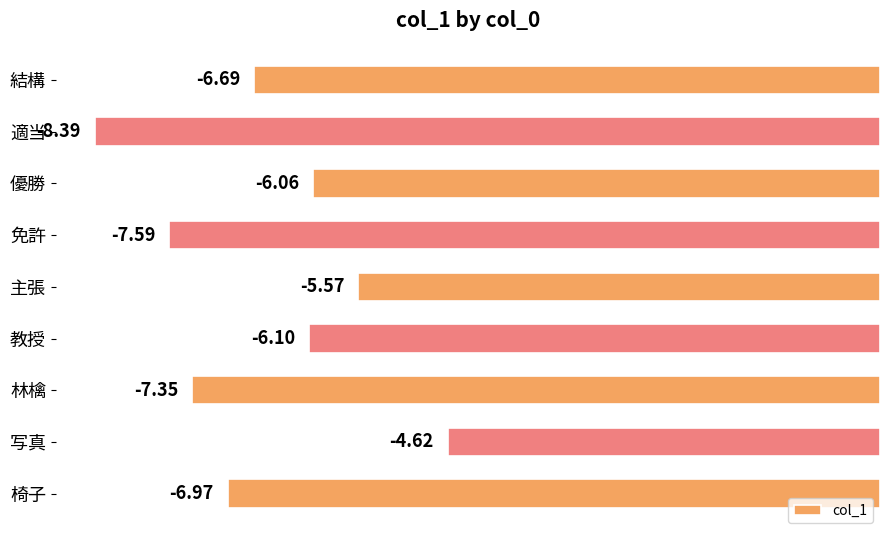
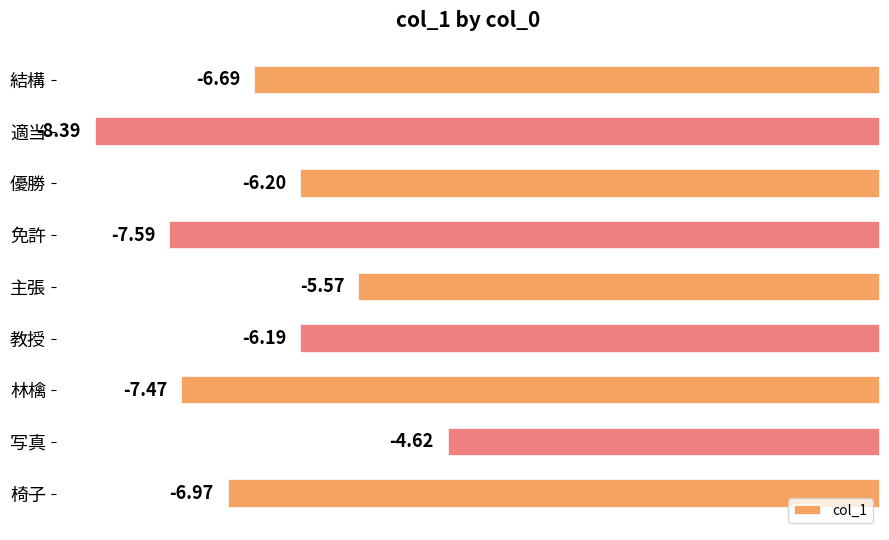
  {
    "結構": -6.69,
    "適当": -8.39,
-   "優勝": -6.06,
+   "優勝": -6.20,
    "免許": -7.59,
    "主張": -5.57,
-   "教授": -6.10,
-   "林檎": -7.35,
+   "教授": -6.19,
+   "林檎": -7.47,
    "写真": -4.62,
    "椅子": -6.97
  }
